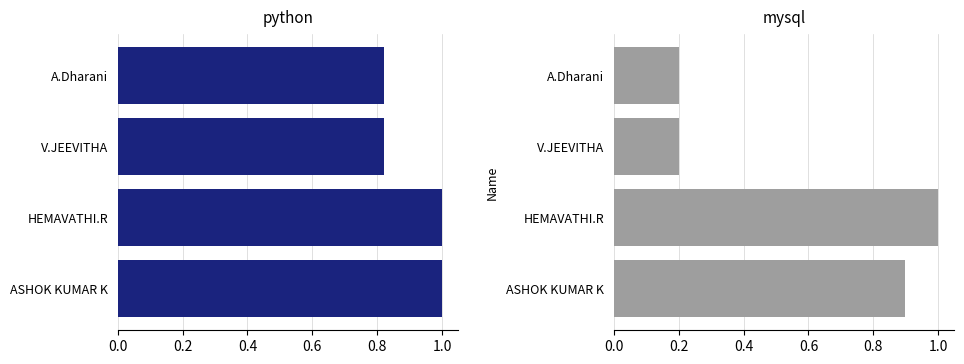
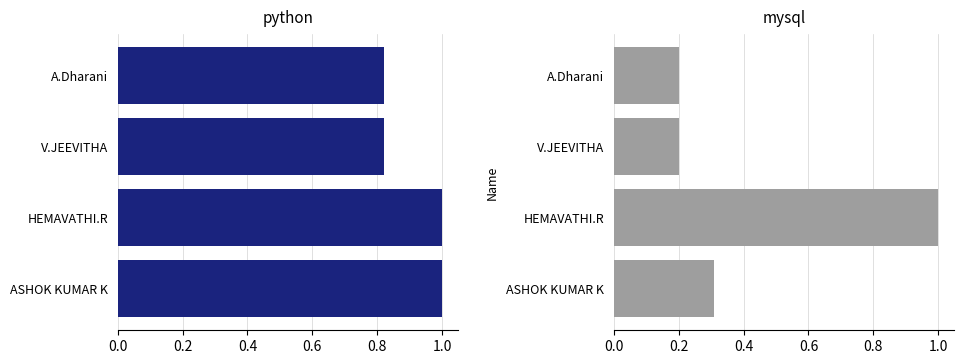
  {
    "python": {
      "A.Dharani": 0.82,
      "V.JEEVITHA": 0.82,
      "HEMAVATHI.R": 1.00,
      "ASHOK KUMAR K": 1.00
    },
    "mysql": {
      "A.Dharani": 0.20,
      "V.JEEVITHA": 0.20,
      "HEMAVATHI.R": 1.00,
-     "ASHOK KUMAR K": 0.90
+     "ASHOK KUMAR K": 0.31
    }
  }
